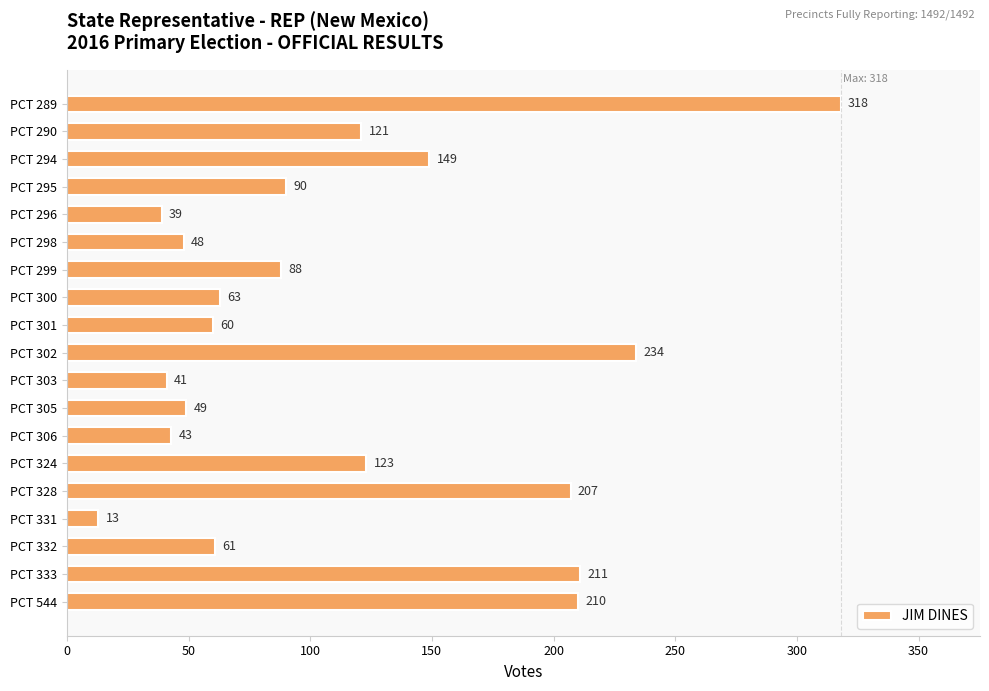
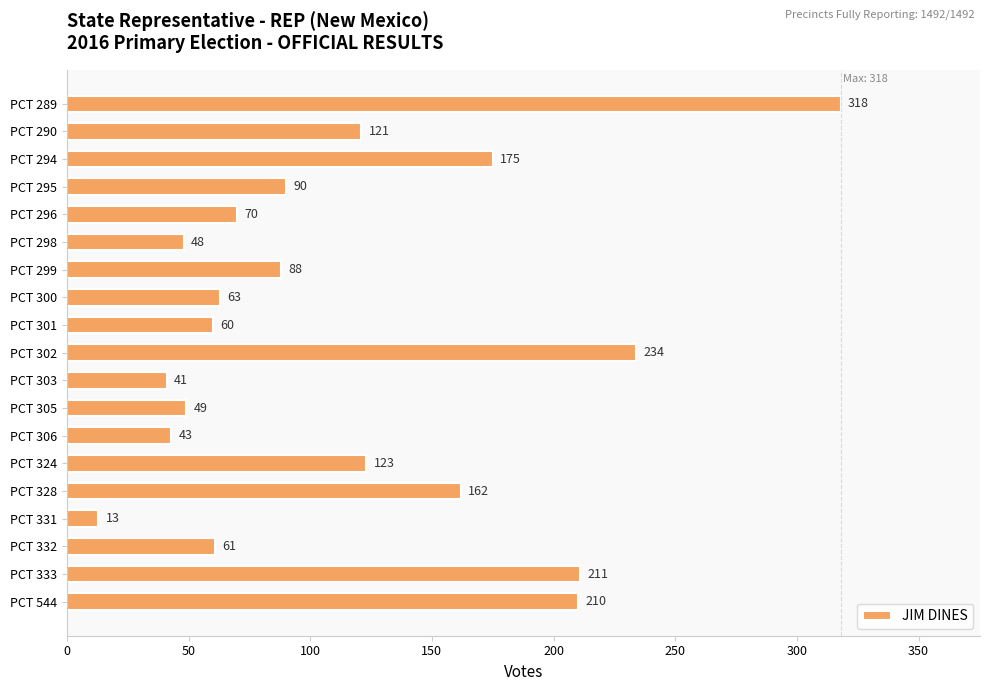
  {
    "PCT 289": 318,
    "PCT 290": 121,
-   "PCT 294": 149,
+   "PCT 294": 175,
    "PCT 295": 90,
-   "PCT 296": 39,
+   "PCT 296": 70,
    "PCT 298": 48,
    "PCT 299": 88,
    "PCT 300": 63,
    "PCT 301": 60,
    "PCT 302": 234,
    "PCT 303": 41,
    "PCT 305": 49,
    "PCT 306": 43,
    "PCT 324": 123,
-   "PCT 328": 207,
+   "PCT 328": 162,
    "PCT 331": 13,
    "PCT 332": 61,
    "PCT 333": 211,
    "PCT 544": 210
  }
